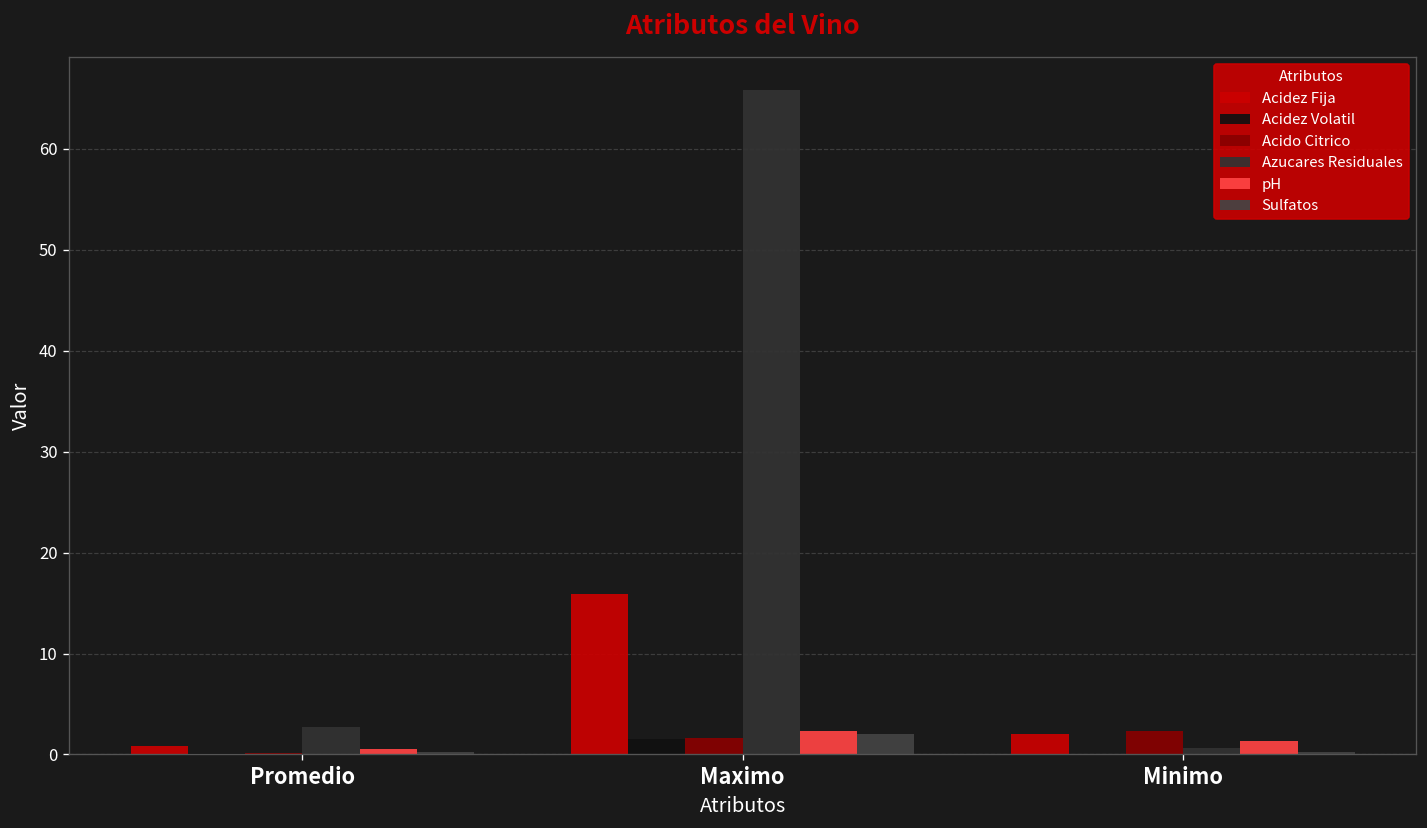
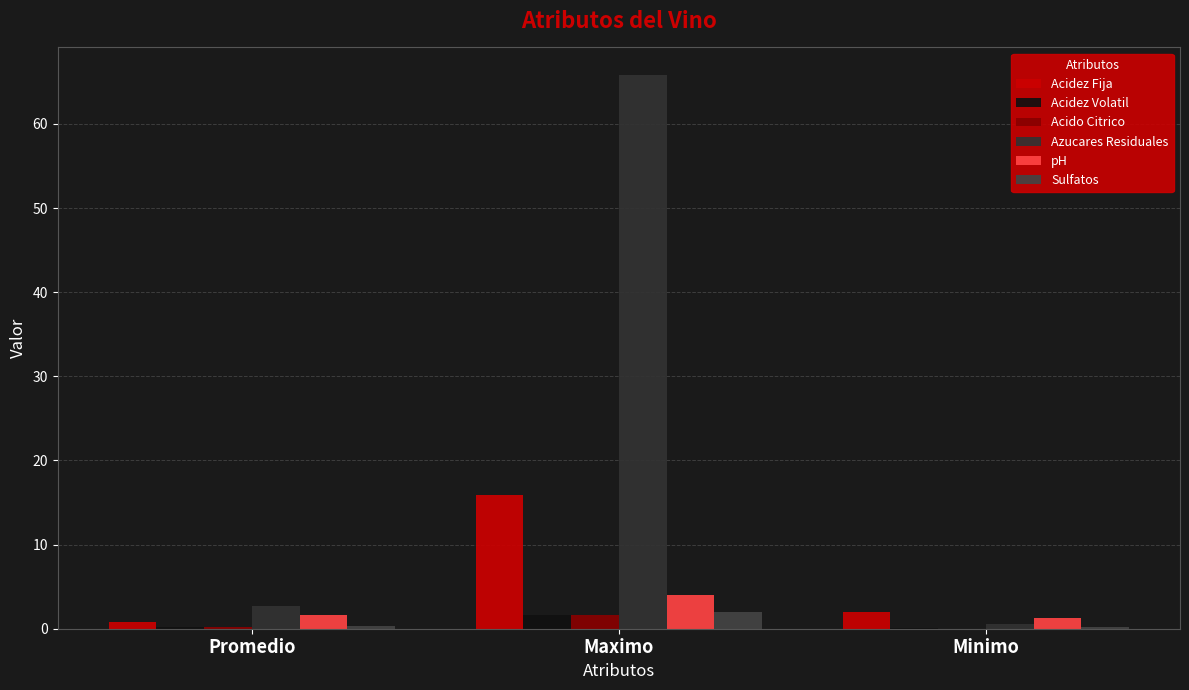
  {
    "Acidez Fija": {
      "Promedio": 1,
      "Maximo": 16,
      "Minimo": 2
    },
    "Acido Citrico": {
      "Maximo": 2,
-     "Minimo": 2
+     "Minimo": 0
    },
    "pH": {
-     "Promedio": 1,
-     "Maximo": 2,
+     "Promedio": 2,
+     "Maximo": 4,
      "Minimo": 1
    }
  }
